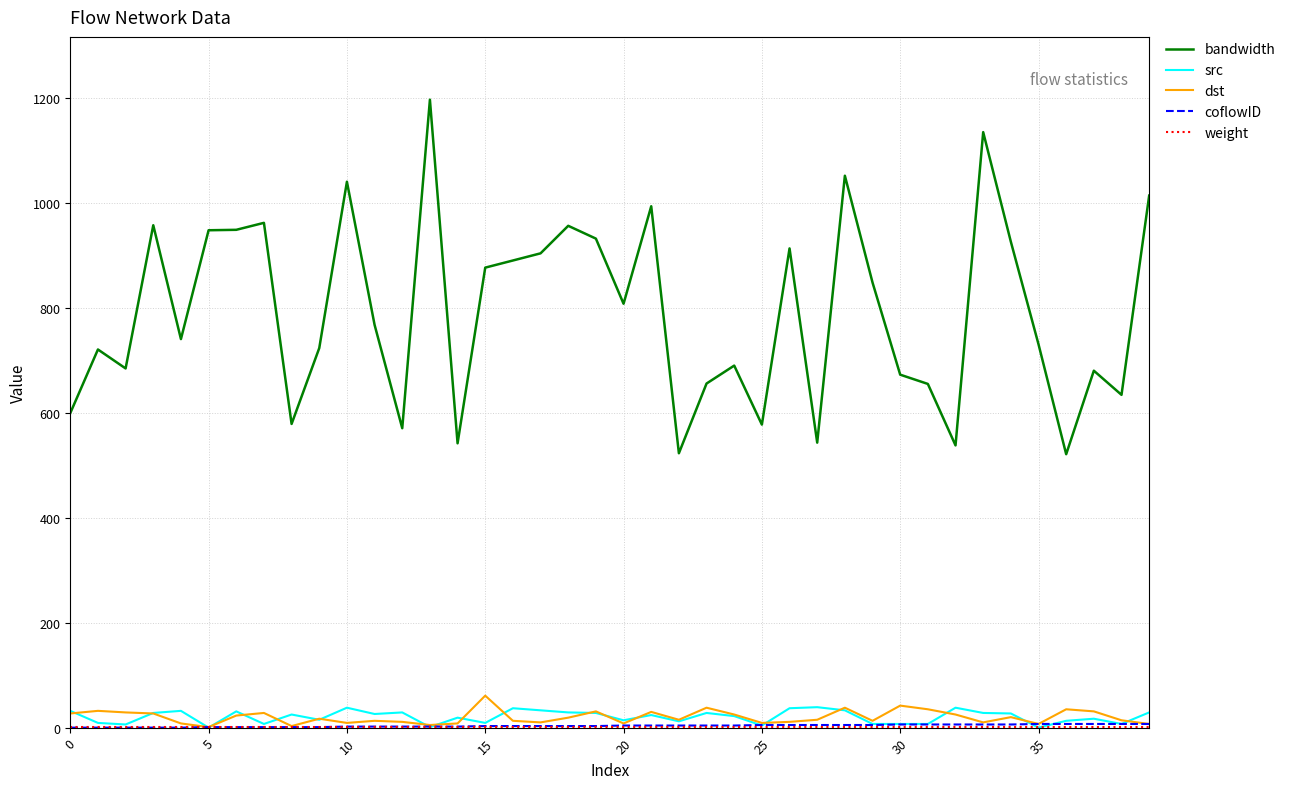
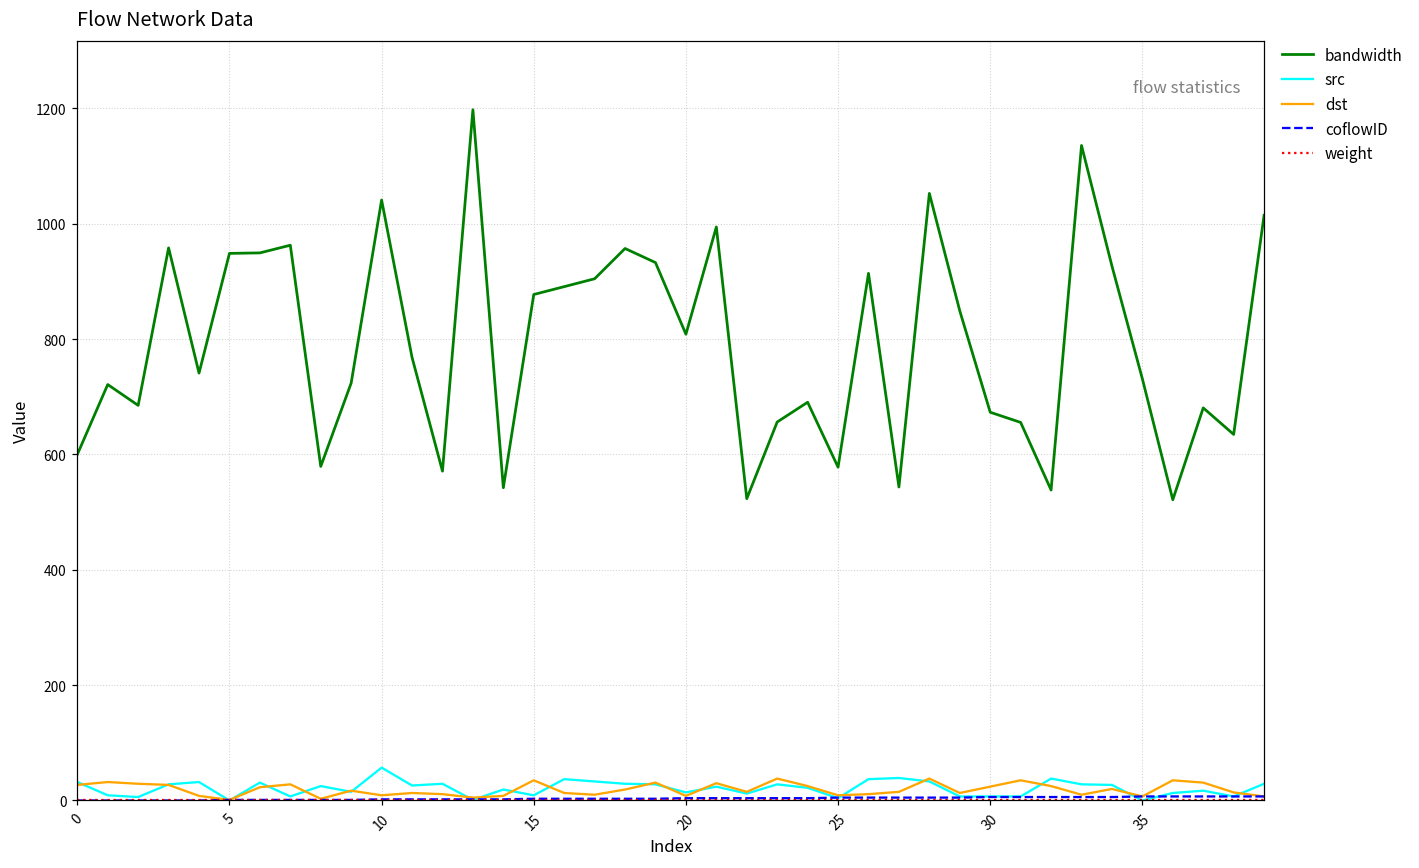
  {
    "bandwidth": {
      "0": 600,
      "5": 950,
      "10": 1040,
      "15": 880,
      "20": 810,
      "25": 580,
      "30": 670,
      "35": 730
    },
    "src": {
      "0": 30,
-     "10": 40,
+     "10": 60,
      "15": 10,
      "20": 10
    },
    "dst": {
      "0": 30,
      "10": 10,
-     "15": 60,
-     "30": 40
+     "15": 40,
+     "30": 20
    },
    "weight": {
      "30": 0
    }
  }
